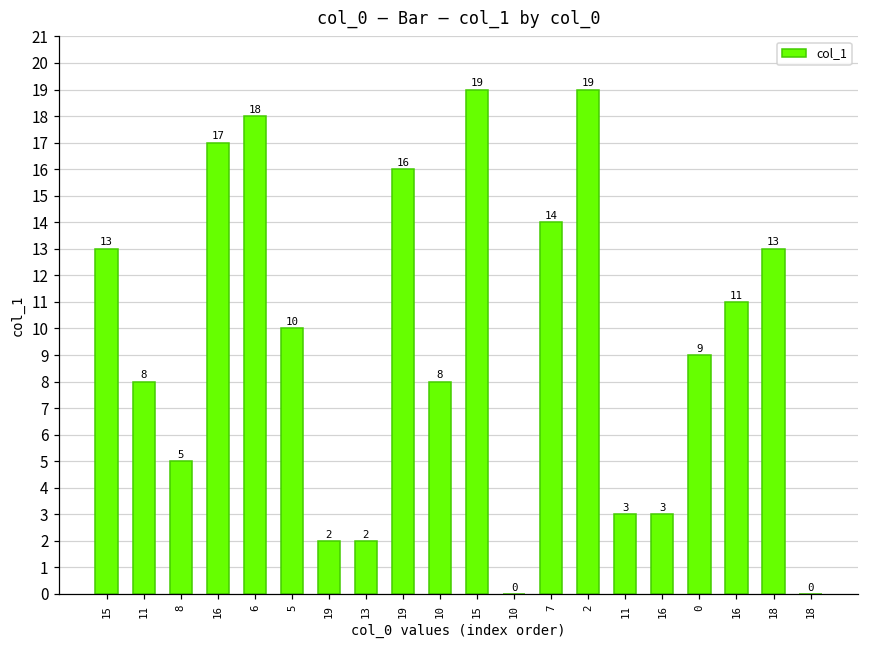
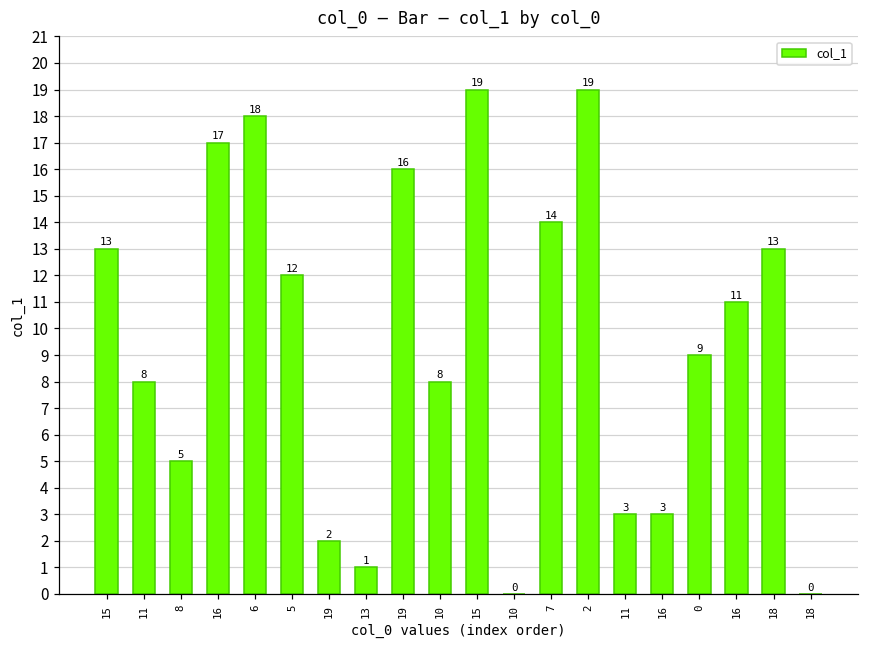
  {
    "8": 5,
    "6": 18,
-   "5": 10,
-   "13": 2,
+   "5": 12,
+   "13": 1,
    "7": 14,
    "2": 19,
    "0": 9
  }
